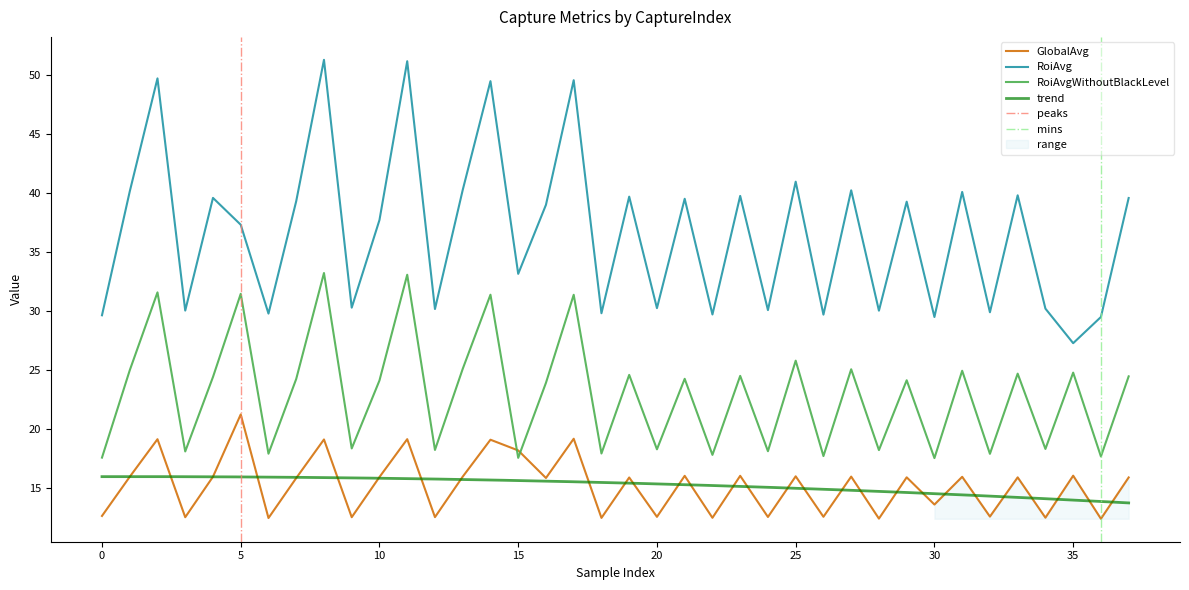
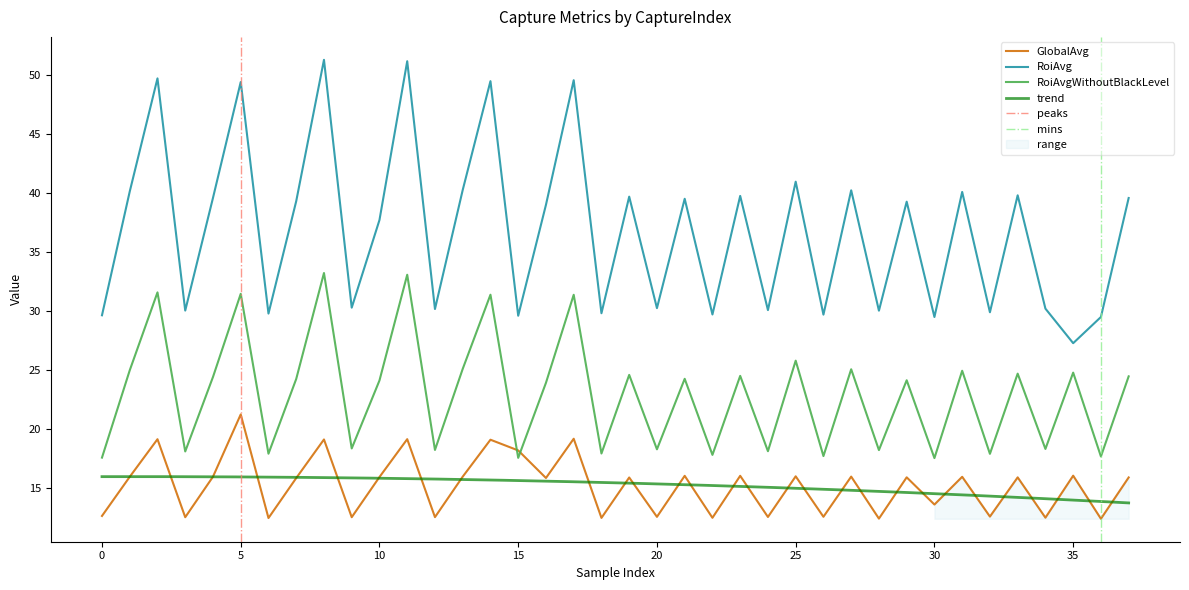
  {
    "GlobalAvg": {
      "0": 12.6,
      "5": 21.2,
      "15": 18.2,
      "20": 12.5,
      "25": 16.0
    },
    "RoiAvg": {
      "0": 29.6,
-     "5": 37.3,
+     "5": 49.4,
      "10": 37.7,
-     "15": 33.1,
+     "15": 29.6,
      "20": 30.2,
      "25": 41.0,
      "30": 29.5,
      "35": 27.3
    }
  }
